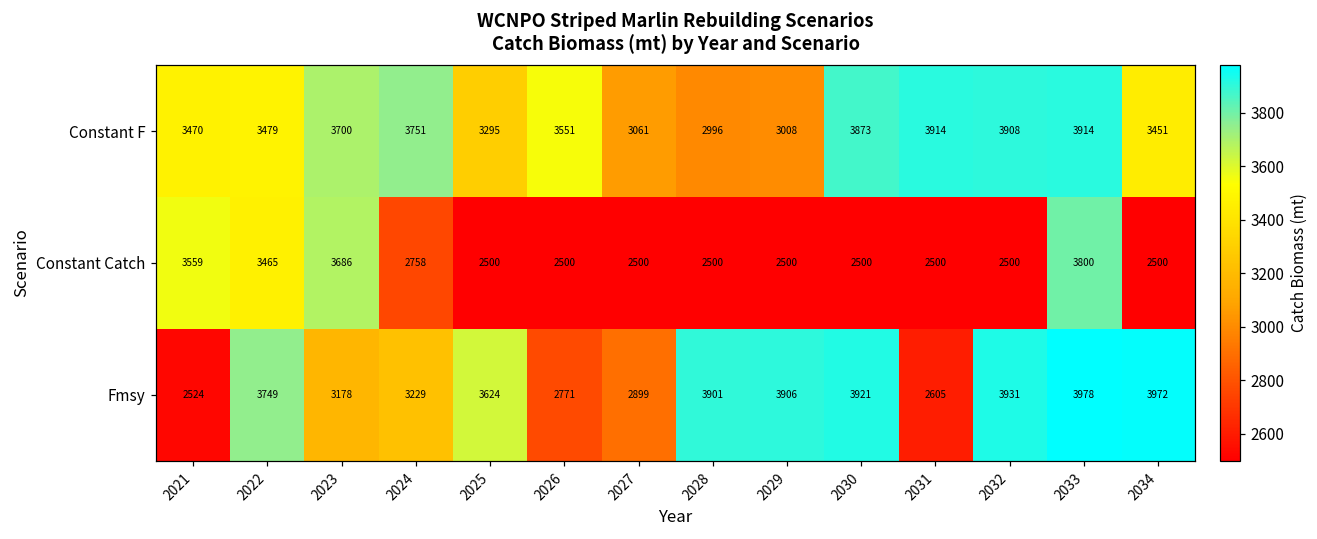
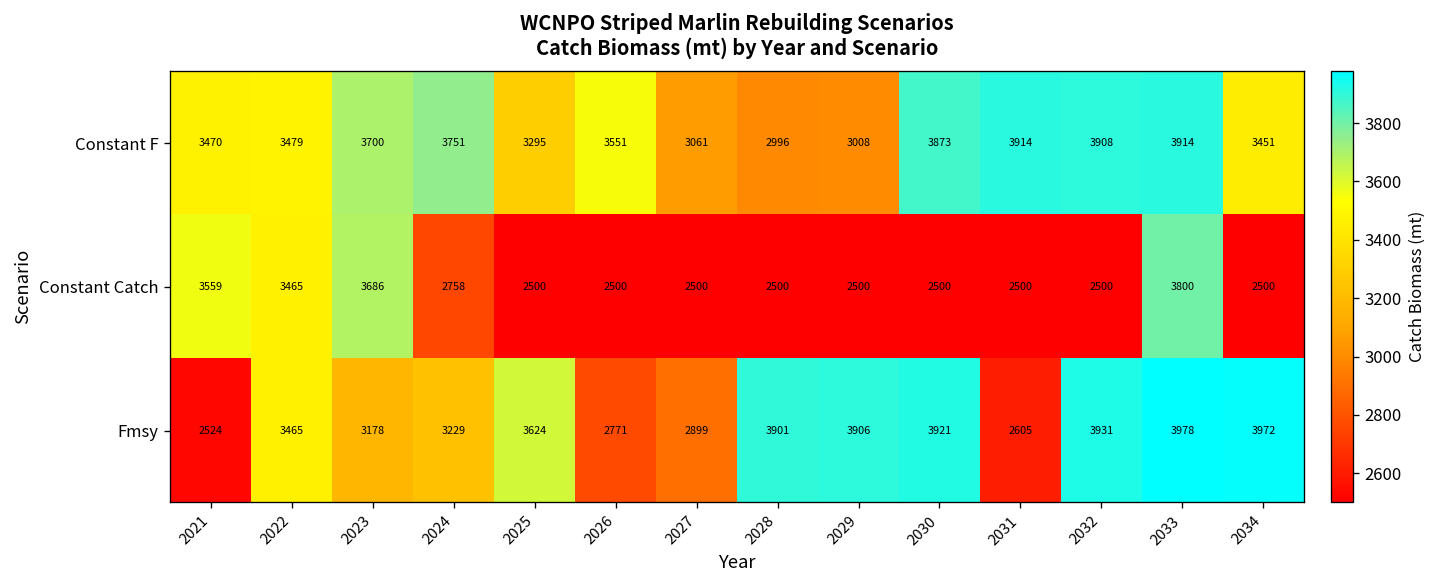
  {
    "Constant F": {
      "2021": 3470,
      "2022": 3479,
      "2023": 3700,
      "2024": 3751,
      "2025": 3295,
      "2026": 3551,
      "2027": 3061,
      "2028": 2996,
      "2029": 3008,
      "2030": 3873,
      "2031": 3914,
      "2032": 3908,
      "2033": 3914,
      "2034": 3451
    },
    "Constant Catch": {
      "2021": 3559,
      "2022": 3465,
      "2023": 3686,
      "2024": 2758,
      "2025": 2500,
      "2026": 2500,
      "2027": 2500,
      "2028": 2500,
      "2029": 2500,
      "2030": 2500,
      "2031": 2500,
      "2032": 2500,
      "2033": 3800,
      "2034": 2500
    },
    "Fmsy": {
      "2021": 2524,
-     "2022": 3749,
+     "2022": 3465,
      "2023": 3178,
      "2024": 3229,
      "2025": 3624,
      "2026": 2771,
      "2027": 2899,
      "2028": 3901,
      "2029": 3906,
      "2030": 3921,
      "2031": 2605,
      "2032": 3931,
      "2033": 3978,
      "2034": 3972
    }
  }
